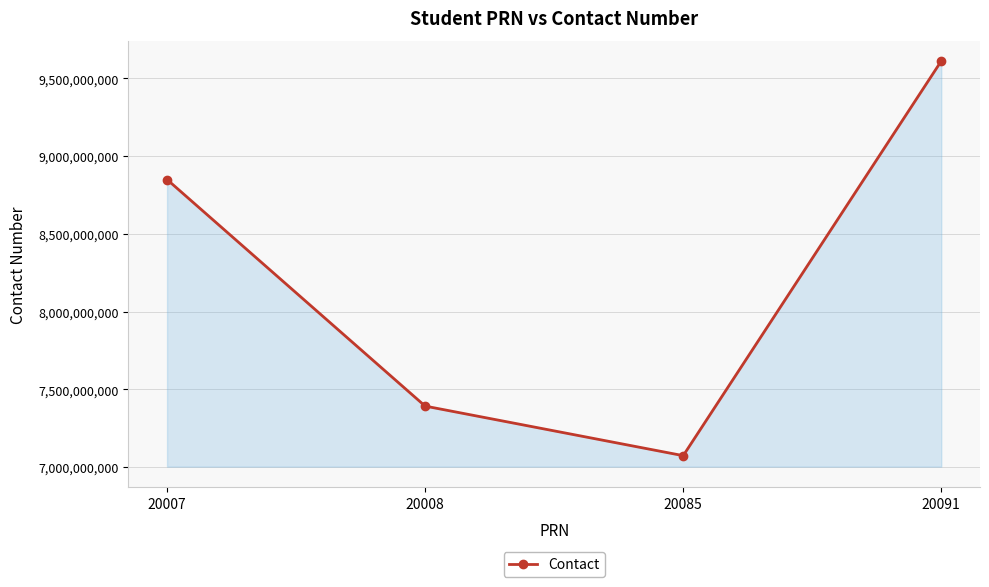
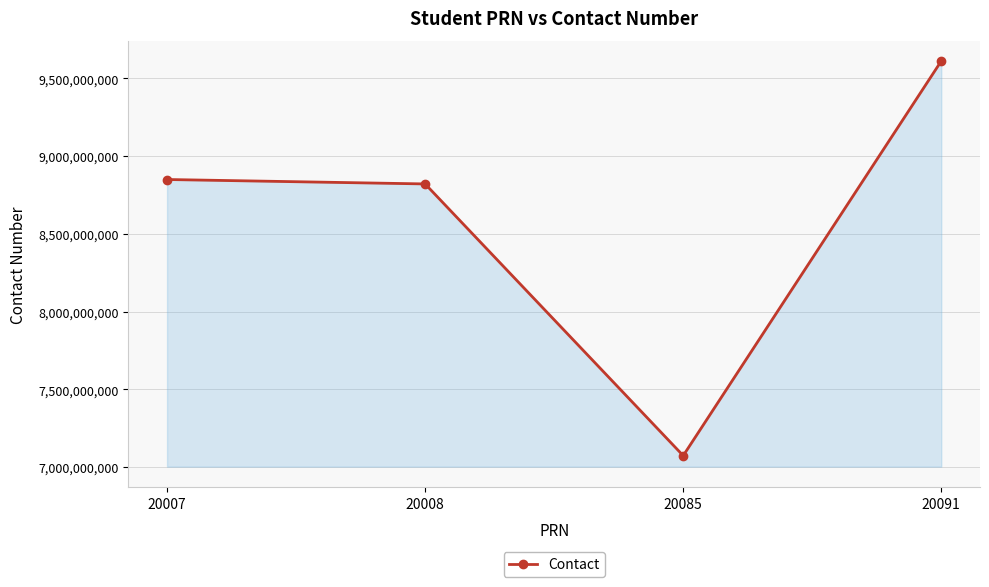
  {
    "20007": "8,850,000,000",
-   "20008": "7,390,000,000",
+   "20008": "8,820,000,000",
    "20085": "7,070,000,000",
    "20091": "9,610,000,000"
  }
